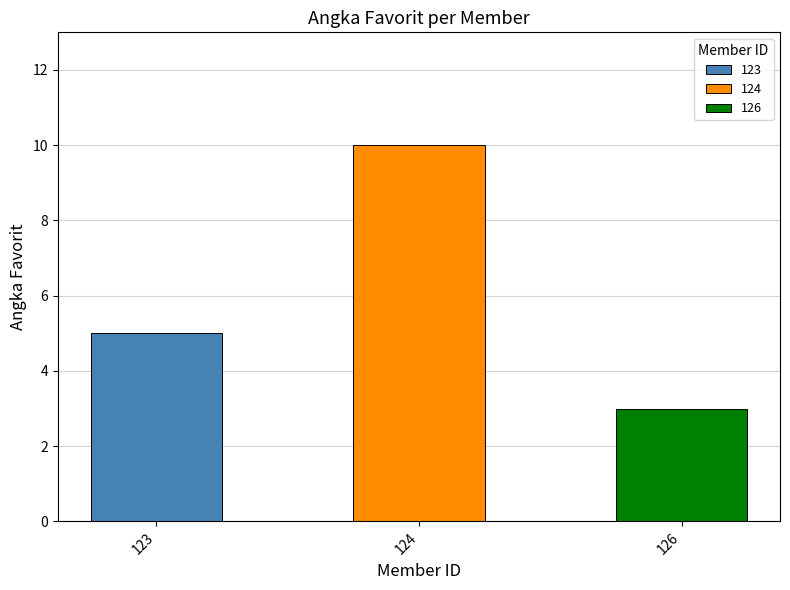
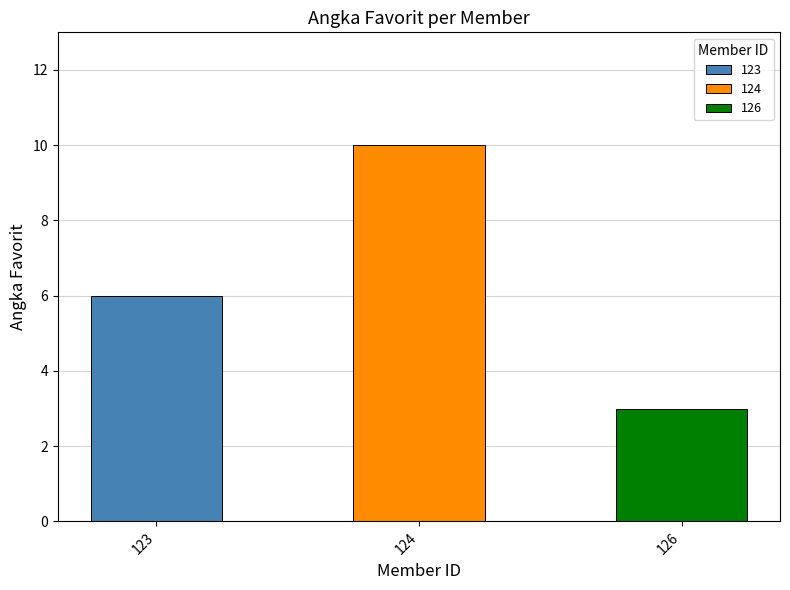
  {
-   "123": 5,
+   "123": 6,
    "124": 10,
    "126": 3
  }
